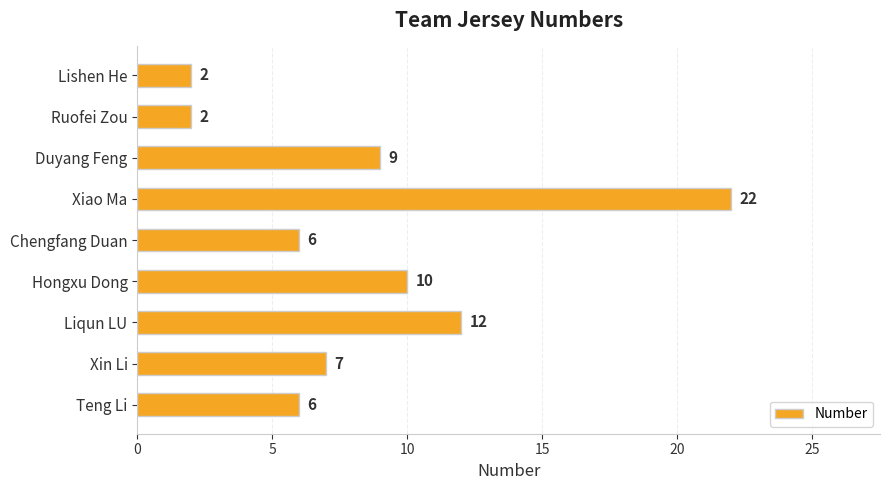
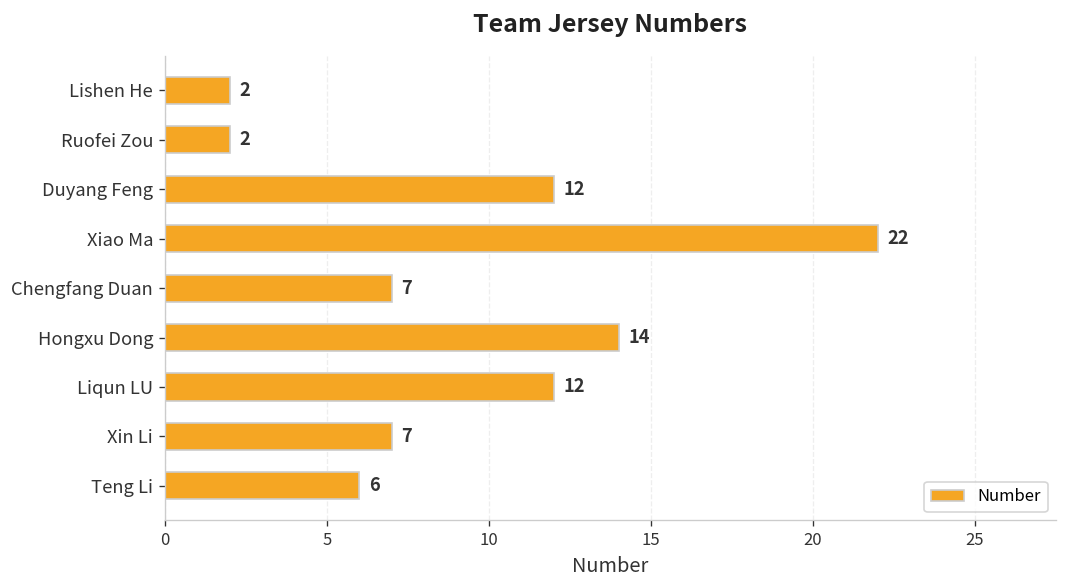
  {
    "Lishen He": 2,
    "Ruofei Zou": 2,
-   "Duyang Feng": 9,
+   "Duyang Feng": 12,
    "Xiao Ma": 22,
-   "Chengfang Duan": 6,
-   "Hongxu Dong": 10,
+   "Chengfang Duan": 7,
+   "Hongxu Dong": 14,
    "Liqun LU": 12,
    "Xin Li": 7,
    "Teng Li": 6
  }
